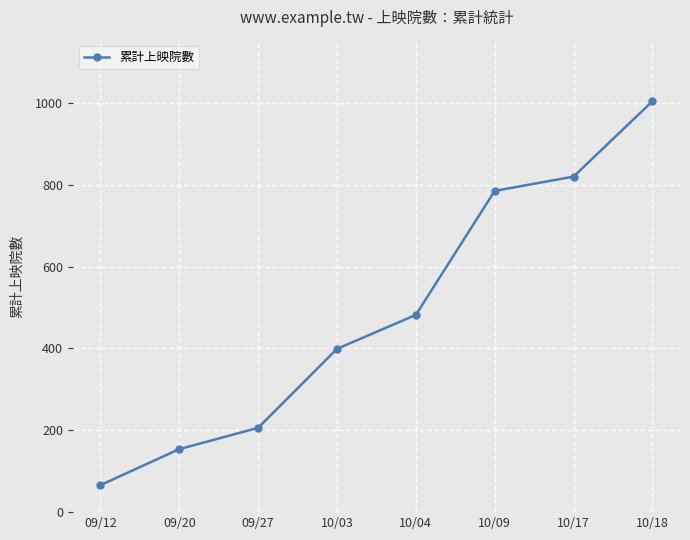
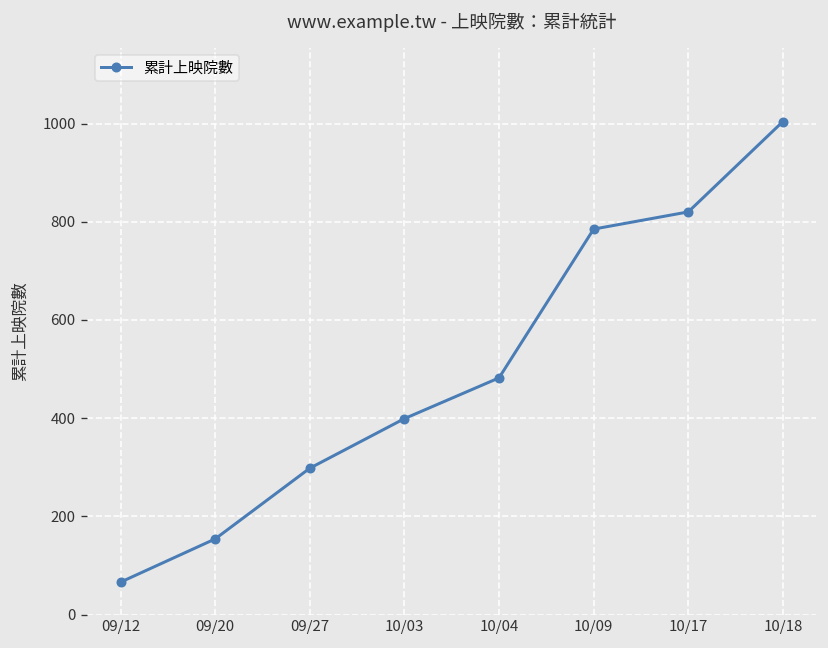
  {
    "09/12": 70,
    "09/20": 150,
-   "09/27": 210,
+   "09/27": 300,
    "10/03": 400,
    "10/04": 480,
    "10/09": 790,
    "10/17": 820,
    "10/18": 1000
  }
